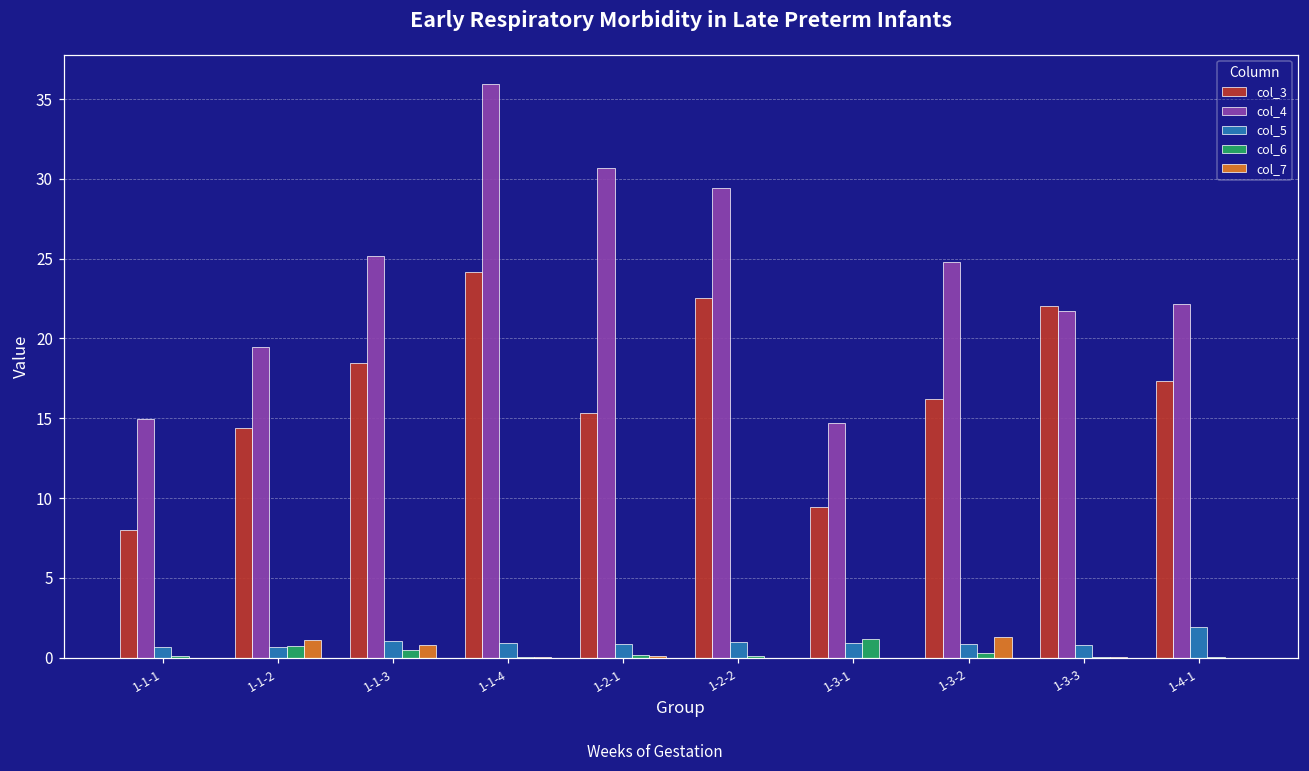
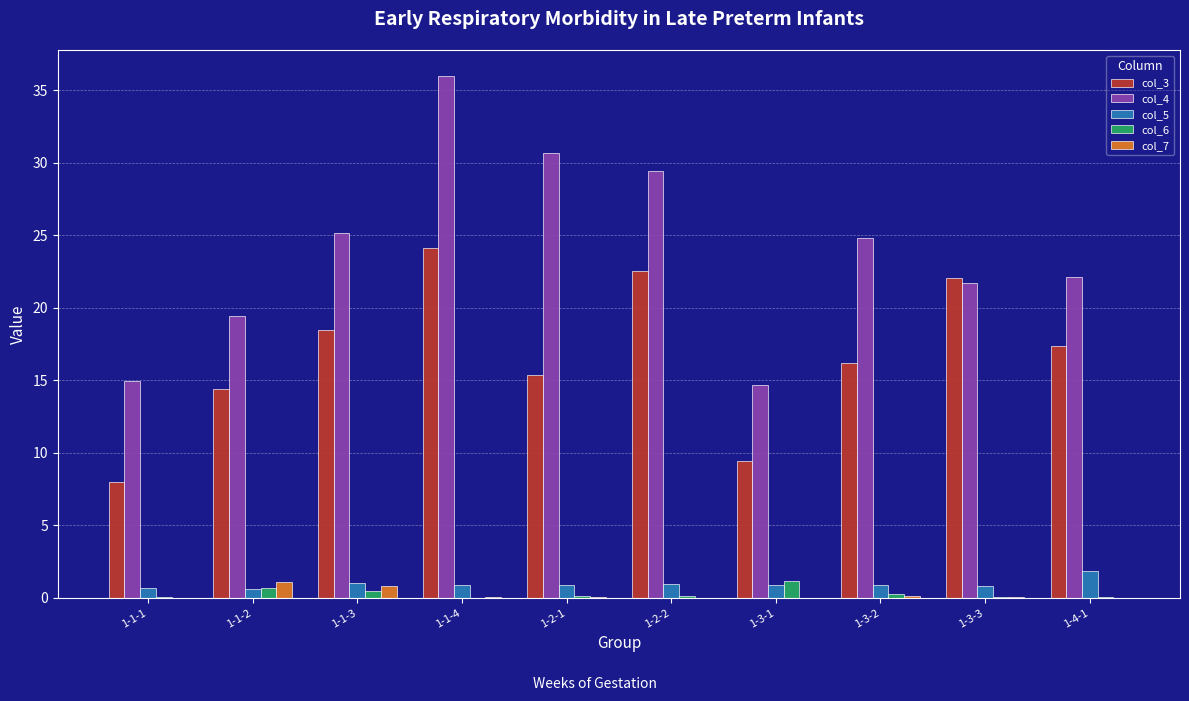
  {
    "col_3": {
      "1-1-1": 8.0,
      "1-1-2": 14.4,
      "1-1-3": 18.5,
      "1-1-4": 24.1,
      "1-2-1": 15.3,
      "1-2-2": 22.5,
      "1-3-1": 9.5,
      "1-3-2": 16.2,
      "1-3-3": 22.1,
      "1-4-1": 17.3
    },
    "col_4": {
      "1-1-1": 14.9,
      "1-1-2": 19.4,
      "1-1-3": 25.1,
      "1-1-4": 36.0,
      "1-2-1": 30.7,
      "1-2-2": 29.4,
      "1-3-1": 14.7,
      "1-3-2": 24.8,
      "1-3-3": 21.7,
      "1-4-1": 22.1
    },
    "col_5": {
      "1-1-1": 0.6,
      "1-1-2": 0.6,
      "1-1-3": 1.0,
      "1-1-4": 0.9,
      "1-2-1": 0.9,
      "1-2-2": 1.0,
      "1-3-1": 0.9,
      "1-3-2": 0.9,
      "1-3-3": 0.8,
      "1-4-1": 1.9
    },
    "col_6": {
      "1-1-2": 0.7,
      "1-1-3": 0.5,
      "1-3-1": 1.2,
      "1-3-2": 0.3
    },
    "col_7": {
      "1-1-1": 0.0,
      "1-1-2": 1.1,
      "1-1-3": 0.8,
      "1-2-2": 0.0,
      "1-3-1": 0.0,
-     "1-3-2": 1.3,
+     "1-3-2": 0.2,
      "1-4-1": 0.0
    }
  }
